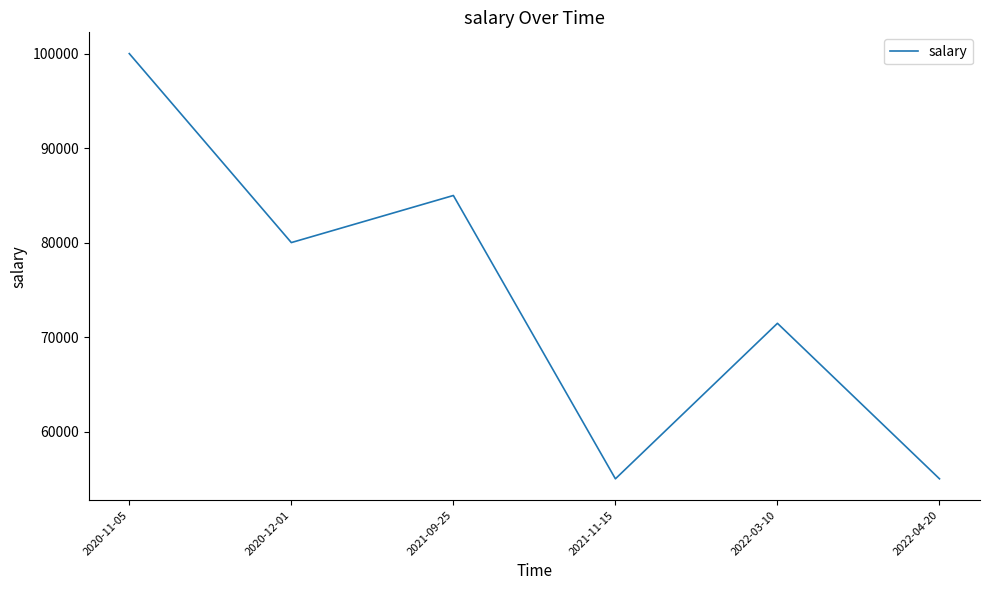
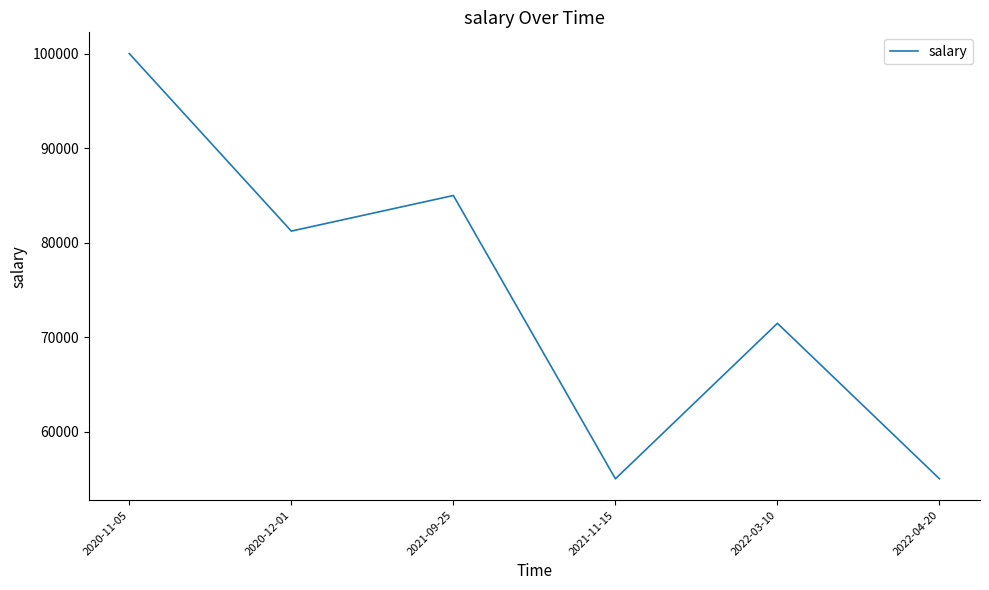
  {
    "2020-11-05": 100000,
-   "2020-12-01": 80000,
+   "2020-12-01": 81000,
    "2021-09-25": 85000,
    "2021-11-15": 55000,
    "2022-03-10": 71000,
    "2022-04-20": 55000
  }
